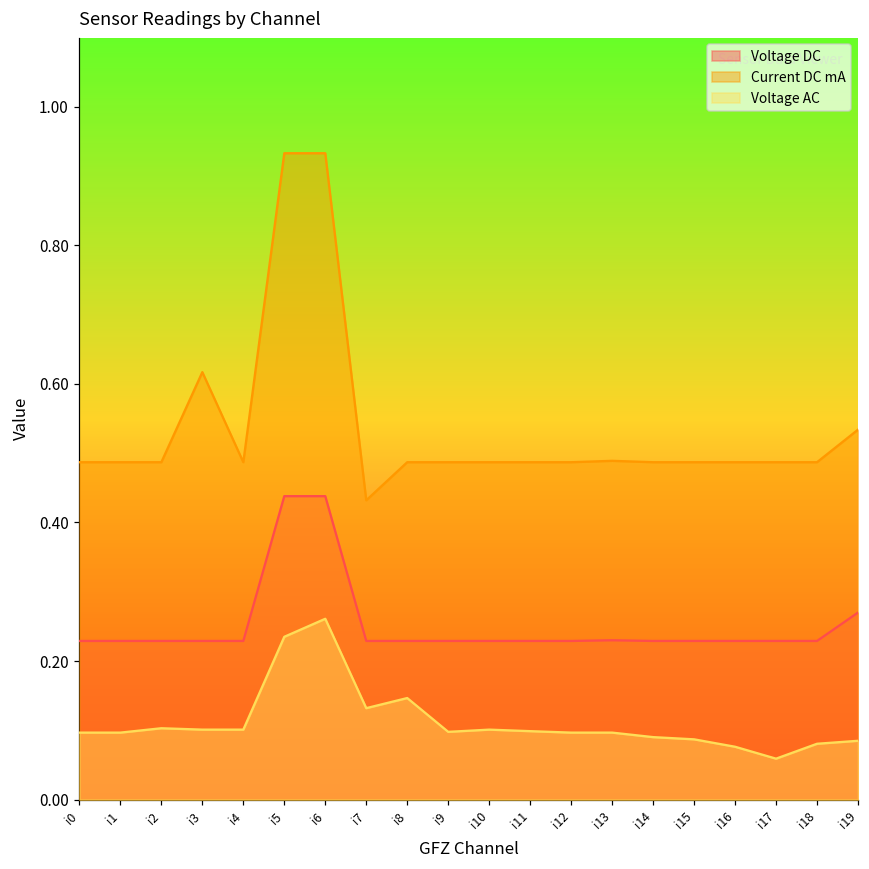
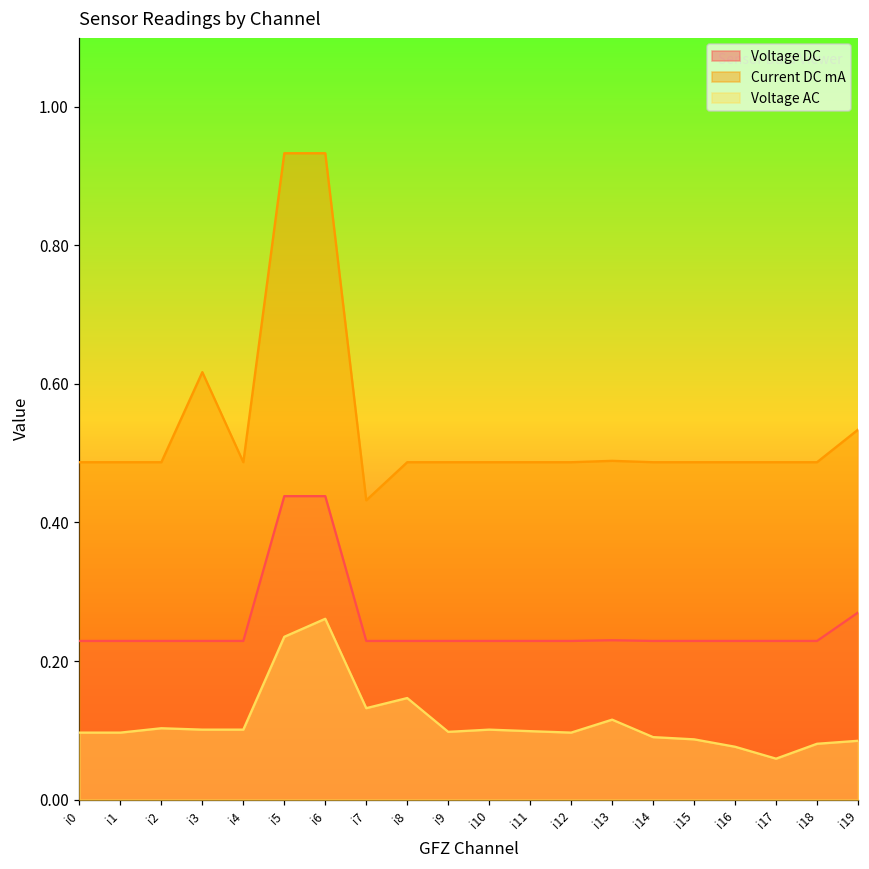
  {
    "Voltage DC": {
      "i0": 0.23,
      "i1": 0.23,
      "i2": 0.23,
      "i3": 0.23,
      "i4": 0.23,
      "i5": 0.44,
      "i6": 0.44,
      "i7": 0.23,
      "i8": 0.23,
      "i9": 0.23,
      "i10": 0.23,
      "i11": 0.23,
      "i12": 0.23,
      "i13": 0.23,
      "i14": 0.23,
      "i15": 0.23,
      "i16": 0.23,
      "i17": 0.23,
      "i18": 0.23,
      "i19": 0.27
    },
    "Current DC mA": {
      "i0": 0.49,
      "i1": 0.49,
      "i2": 0.49,
      "i3": 0.62,
      "i4": 0.49,
      "i5": 0.93,
      "i6": 0.93,
      "i7": 0.43,
      "i8": 0.49,
      "i9": 0.49,
      "i10": 0.49,
      "i11": 0.49,
      "i12": 0.49,
      "i13": 0.49,
      "i14": 0.49,
      "i15": 0.49,
      "i16": 0.49,
      "i17": 0.49,
      "i18": 0.49,
      "i19": 0.53
    },
    "Voltage AC": {
      "i0": 0.10,
      "i1": 0.10,
      "i2": 0.10,
      "i3": 0.10,
      "i4": 0.10,
      "i5": 0.24,
      "i6": 0.26,
      "i7": 0.13,
      "i8": 0.15,
      "i9": 0.10,
      "i10": 0.10,
      "i11": 0.10,
      "i12": 0.10,
-     "i13": 0.10,
+     "i13": 0.12,
      "i14": 0.09,
      "i15": 0.09,
      "i16": 0.08,
      "i17": 0.06,
      "i18": 0.08,
      "i19": 0.08
    }
  }
